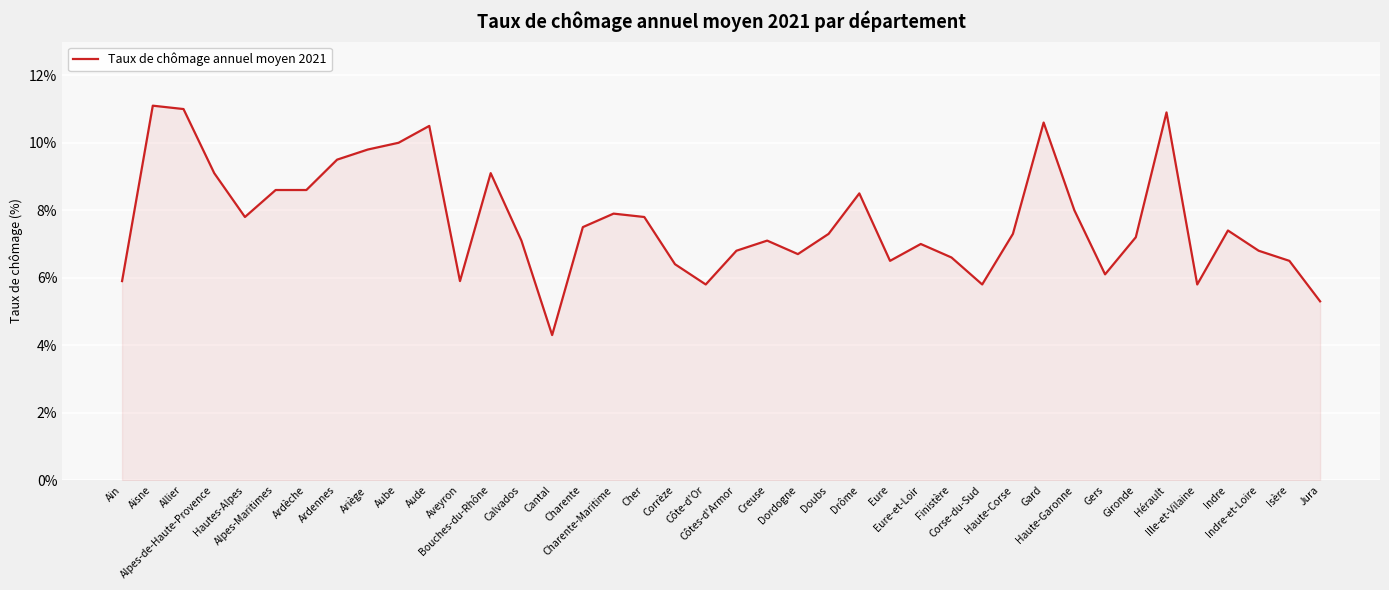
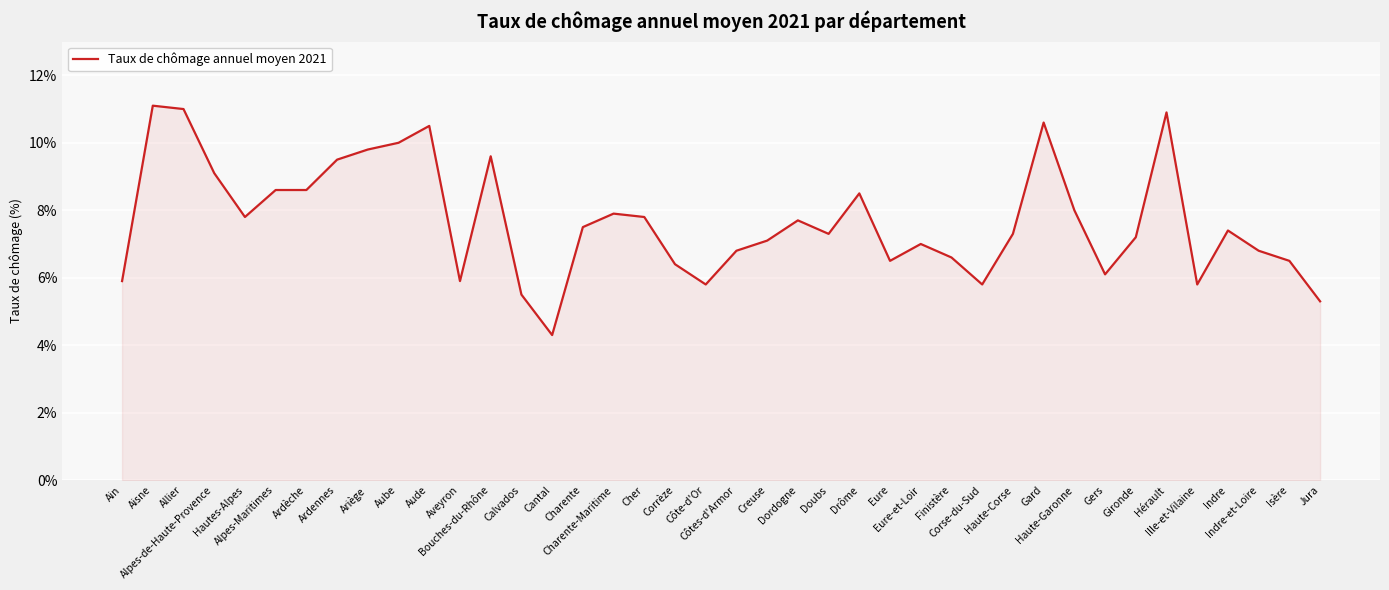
  {
    "Ain": "5.9%",
    "Aisne": "11.1%",
    "Allier": "11.0%",
    "Alpes-de-Haute-Provence": "9.1%",
    "Hautes-Alpes": "7.8%",
    "Alpes-Maritimes": "8.6%",
    "Ardèche": "8.6%",
    "Ardennes": "9.5%",
    "Ariège": "9.8%",
    "Aube": "10.0%",
    "Aude": "10.5%",
    "Aveyron": "5.9%",
-   "Bouches-du-Rhône": "9.1%",
-   "Calvados": "7.1%",
+   "Bouches-du-Rhône": "9.6%",
+   "Calvados": "5.5%",
    "Cantal": "4.3%",
    "Charente": "7.5%",
    "Charente-Maritime": "7.9%",
    "Cher": "7.8%",
    "Corrèze": "6.4%",
    "Côte-d'Or": "5.8%",
    "Côtes-d'Armor": "6.8%",
    "Creuse": "7.1%",
-   "Dordogne": "6.7%",
+   "Dordogne": "7.7%",
    "Doubs": "7.3%",
    "Drôme": "8.5%",
    "Eure": "6.5%",
    "Eure-et-Loir": "7.0%",
    "Finistère": "6.6%",
    "Corse-du-Sud": "5.8%",
    "Haute-Corse": "7.3%",
    "Gard": "10.6%",
    "Haute-Garonne": "8.0%",
    "Gers": "6.1%",
    "Gironde": "7.2%",
    "Hérault": "10.9%",
    "Ille-et-Vilaine": "5.8%",
    "Indre": "7.4%",
    "Indre-et-Loire": "6.8%",
    "Isère": "6.5%",
    "Jura": "5.3%"
  }
